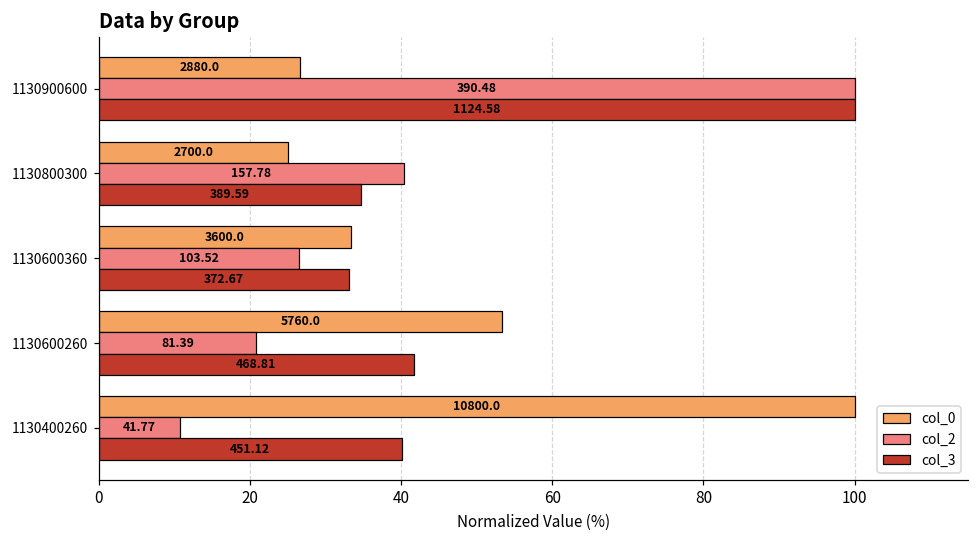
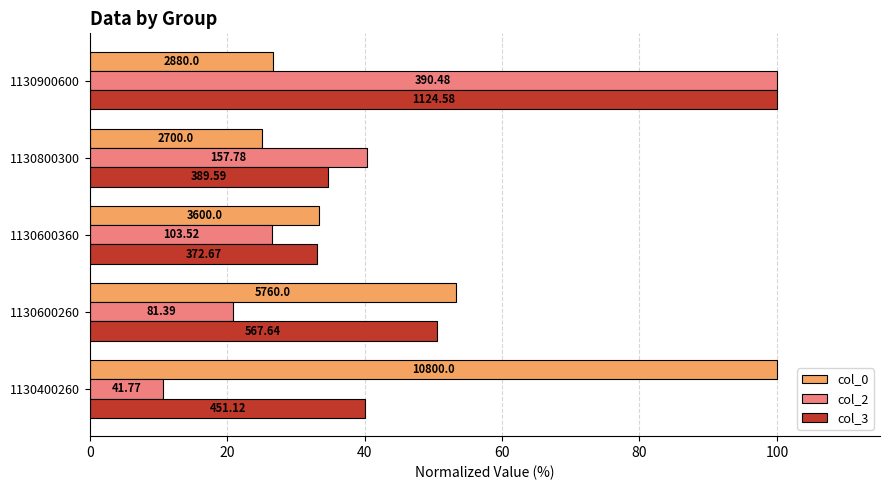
  {
    "col_3": {
-     "1130600260": 468.81
+     "1130600260": 567.64
    }
  }
